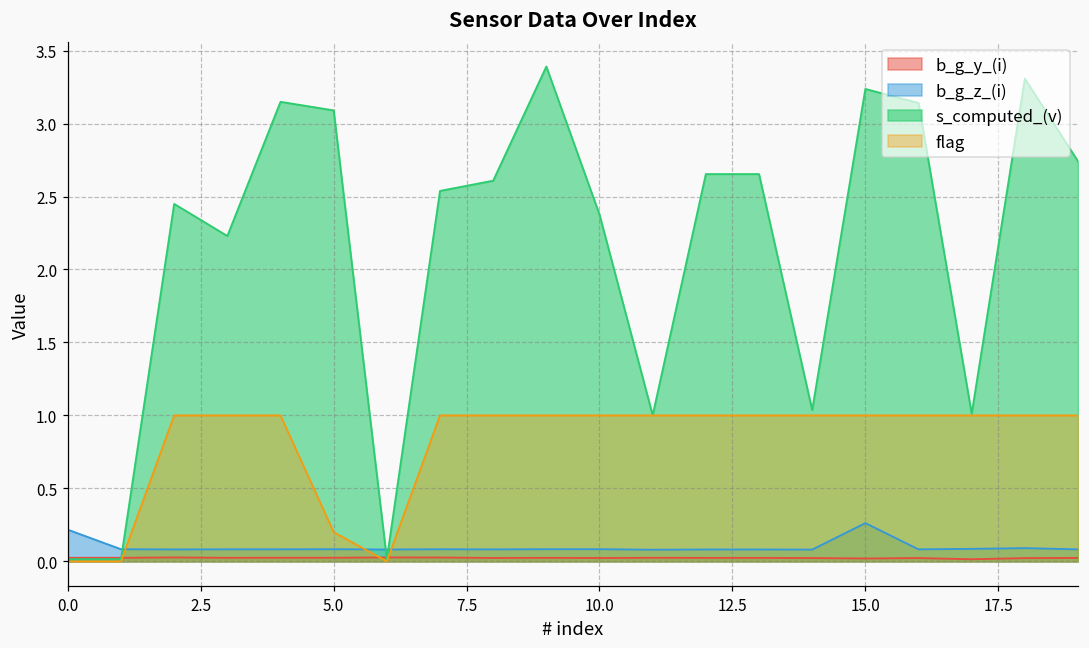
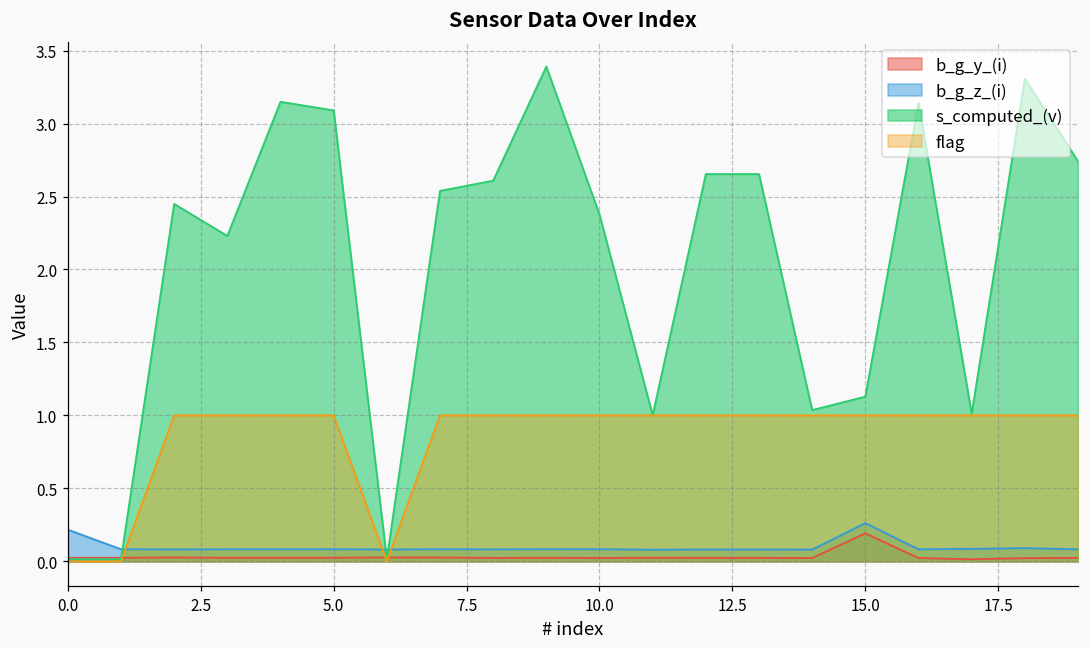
  {
    "b_g_y_(i)": {
      "5.0": 0.02,
      "10.0": 0.02,
-     "15.0": 0.02
+     "15.0": 0.19
    },
    "b_g_z_(i)": {
      "0.0": 0.22,
      "5.0": 0.08,
      "10.0": 0.08,
      "15.0": 0.26
    },
    "s_computed_(v)": {
      "5.0": 3.09,
      "10.0": 2.38,
-     "15.0": 3.24
+     "15.0": 1.13
    },
    "flag": {
-     "5.0": 0.2,
+     "5.0": 1.0,
      "10.0": 1.0,
      "15.0": 1.0
    }
  }
